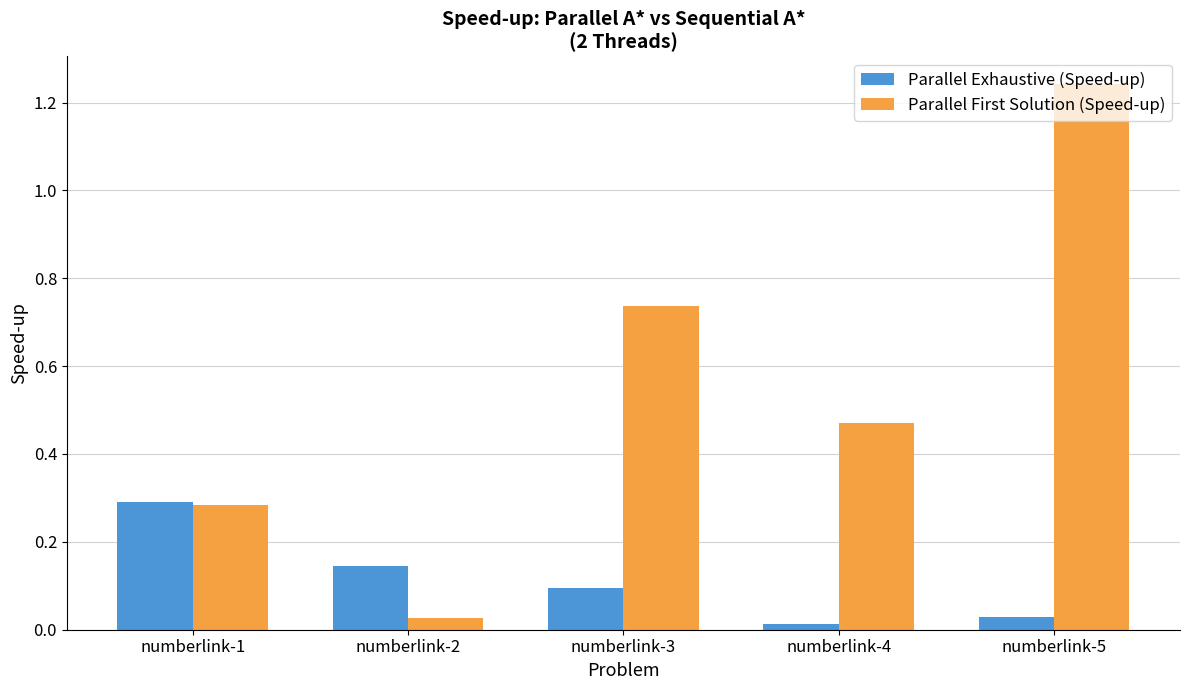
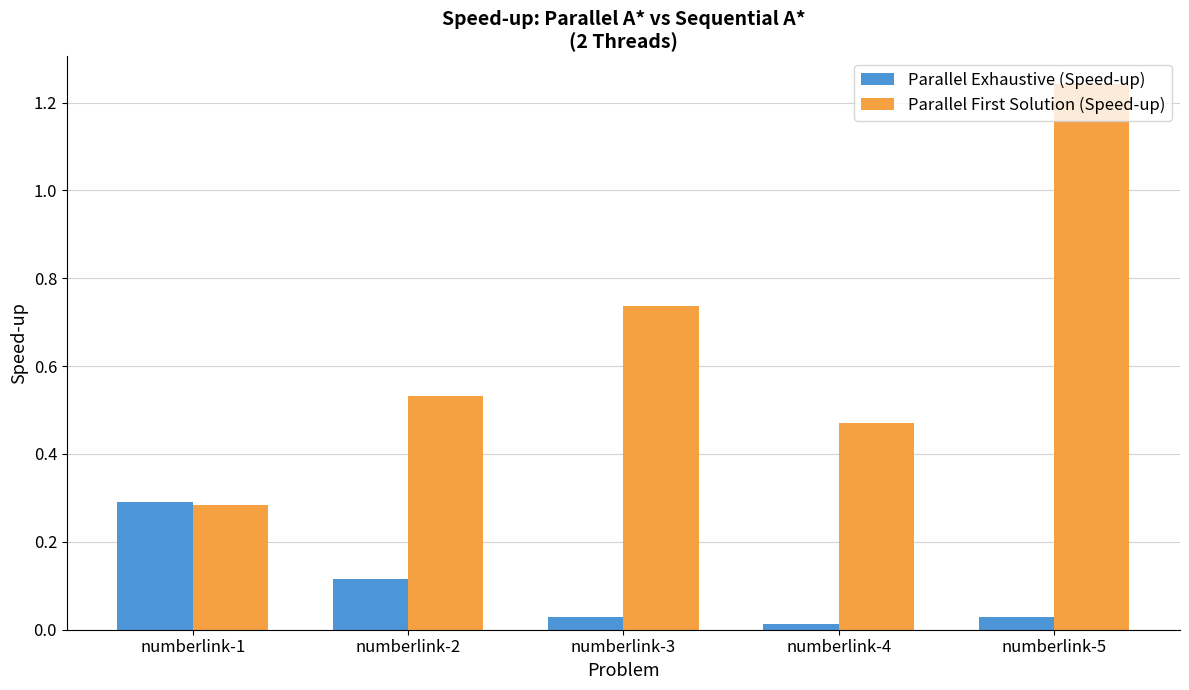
  {
    "Parallel Exhaustive (Speed-up)": {
      "numberlink-1": 0.29,
-     "numberlink-2": 0.15,
-     "numberlink-3": 0.10,
+     "numberlink-2": 0.12,
+     "numberlink-3": 0.03,
      "numberlink-4": 0.01,
      "numberlink-5": 0.03
    },
    "Parallel First Solution (Speed-up)": {
      "numberlink-1": 0.29,
-     "numberlink-2": 0.03,
+     "numberlink-2": 0.53,
      "numberlink-3": 0.74,
      "numberlink-4": 0.47
    }
  }
